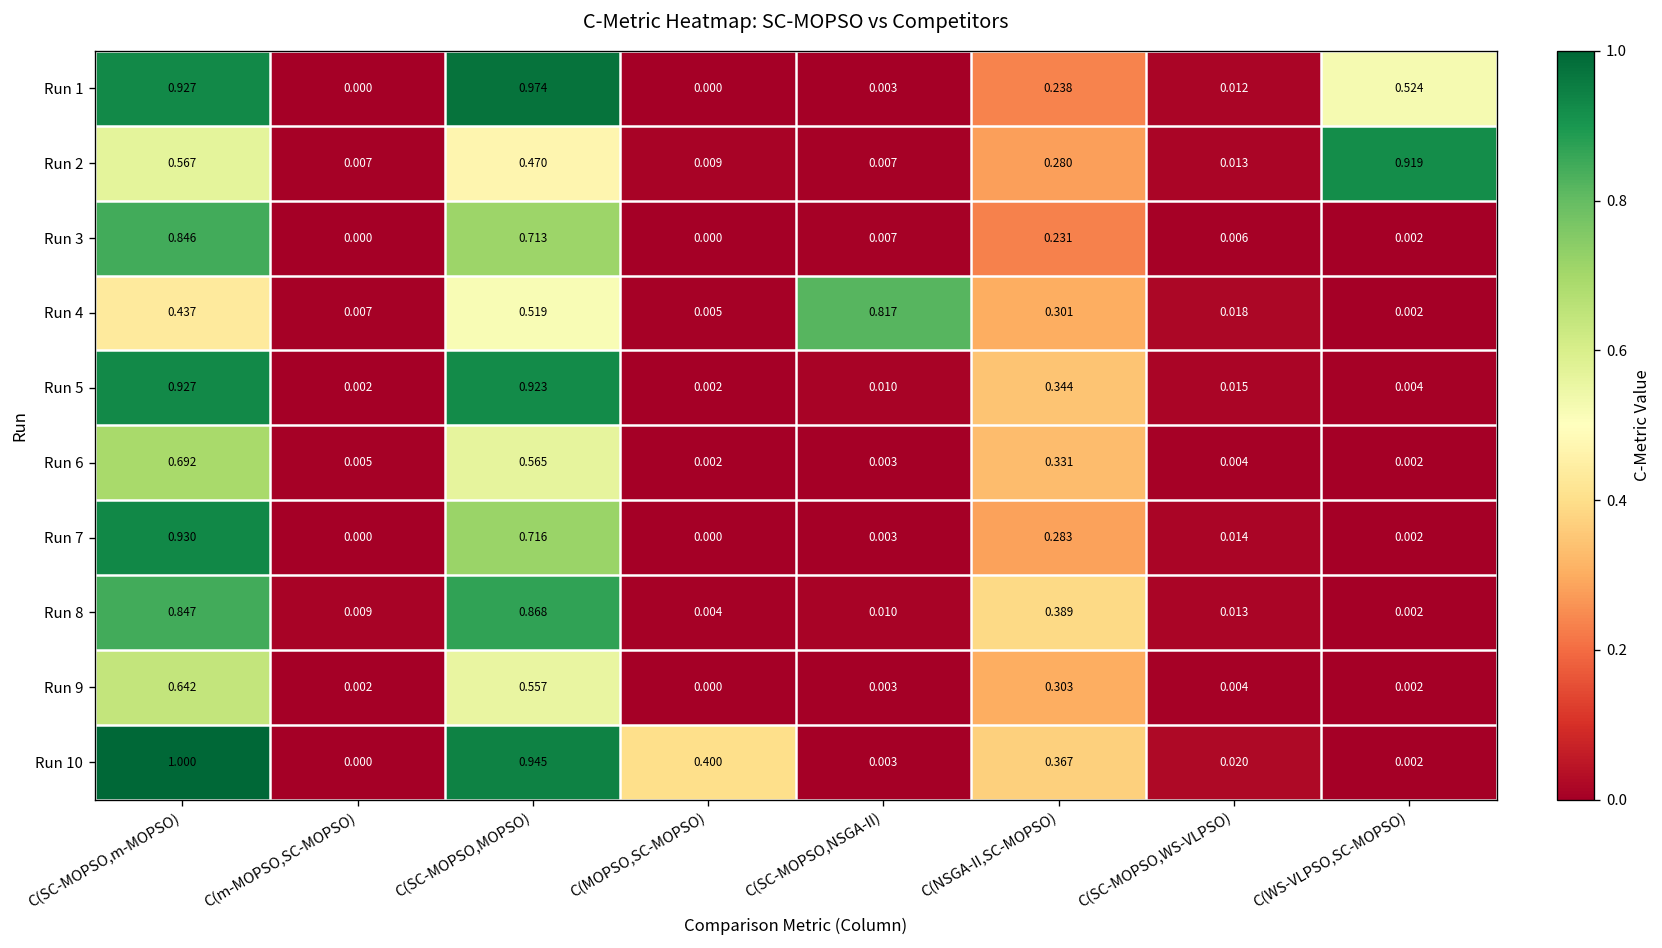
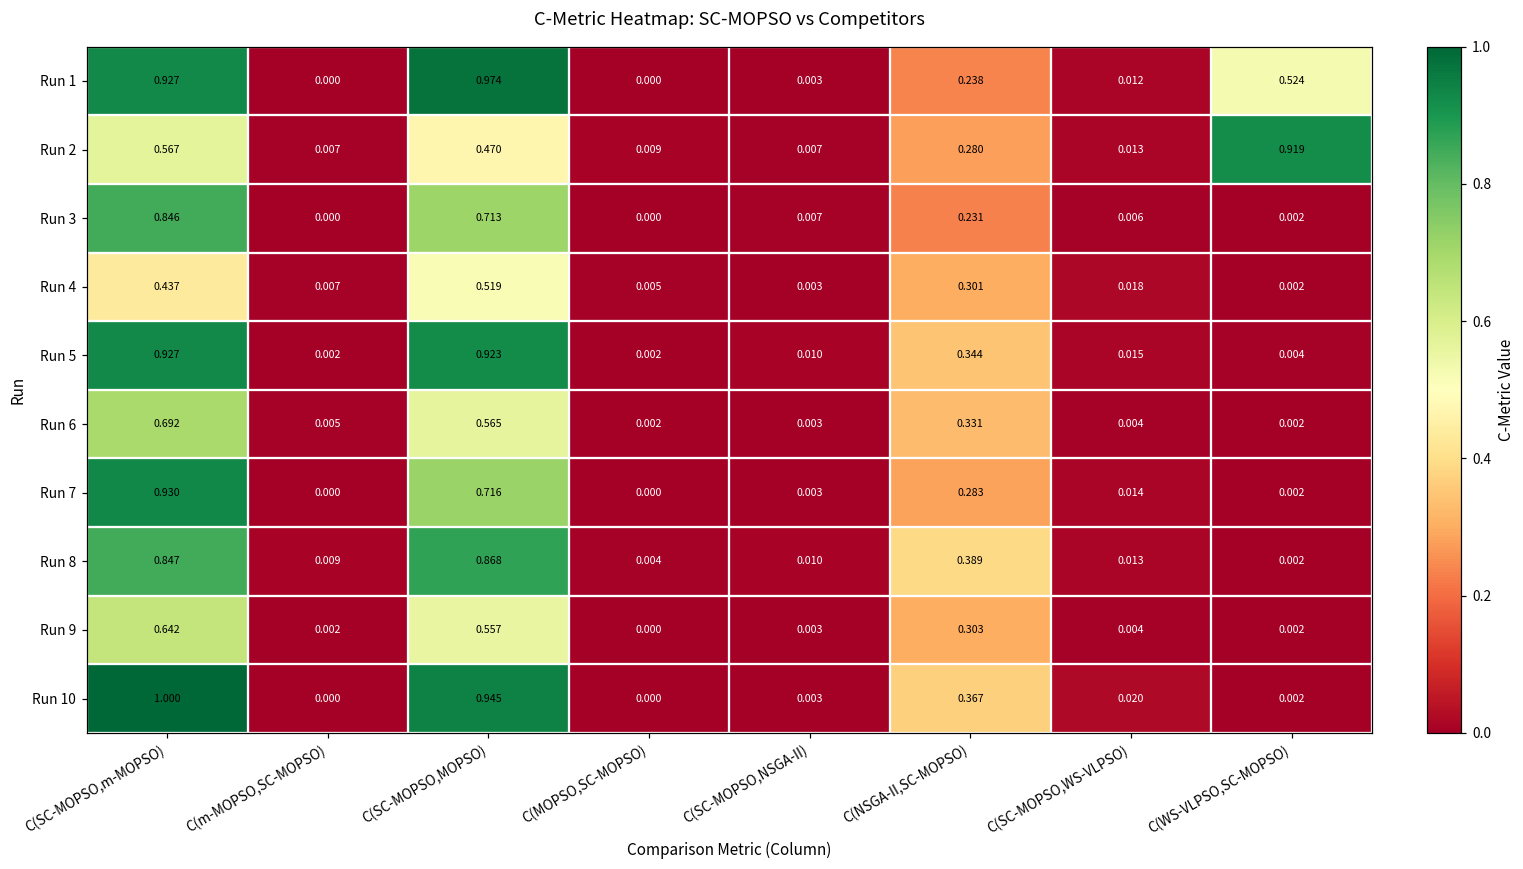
  {
    "Run 1": {
      "C(SC-MOPSO,m-MOPSO)": 0.927,
      "C(m-MOPSO,SC-MOPSO)": 0.000,
      "C(SC-MOPSO,MOPSO)": 0.974,
      "C(MOPSO,SC-MOPSO)": 0.000,
      "C(SC-MOPSO,NSGA-II)": 0.003,
      "C(NSGA-II,SC-MOPSO)": 0.238,
      "C(SC-MOPSO,WS-VLPSO)": 0.012,
      "C(WS-VLPSO,SC-MOPSO)": 0.524
    },
    "Run 2": {
      "C(SC-MOPSO,m-MOPSO)": 0.567,
      "C(m-MOPSO,SC-MOPSO)": 0.007,
      "C(SC-MOPSO,MOPSO)": 0.470,
      "C(MOPSO,SC-MOPSO)": 0.009,
      "C(SC-MOPSO,NSGA-II)": 0.007,
      "C(NSGA-II,SC-MOPSO)": 0.280,
      "C(SC-MOPSO,WS-VLPSO)": 0.013,
      "C(WS-VLPSO,SC-MOPSO)": 0.919
    },
    "Run 3": {
      "C(SC-MOPSO,m-MOPSO)": 0.846,
      "C(m-MOPSO,SC-MOPSO)": 0.000,
      "C(SC-MOPSO,MOPSO)": 0.713,
      "C(MOPSO,SC-MOPSO)": 0.000,
      "C(SC-MOPSO,NSGA-II)": 0.007,
      "C(NSGA-II,SC-MOPSO)": 0.231,
      "C(SC-MOPSO,WS-VLPSO)": 0.006,
      "C(WS-VLPSO,SC-MOPSO)": 0.002
    },
    "Run 4": {
      "C(SC-MOPSO,m-MOPSO)": 0.437,
      "C(m-MOPSO,SC-MOPSO)": 0.007,
      "C(SC-MOPSO,MOPSO)": 0.519,
      "C(MOPSO,SC-MOPSO)": 0.005,
-     "C(SC-MOPSO,NSGA-II)": 0.817,
+     "C(SC-MOPSO,NSGA-II)": 0.003,
      "C(NSGA-II,SC-MOPSO)": 0.301,
      "C(SC-MOPSO,WS-VLPSO)": 0.018,
      "C(WS-VLPSO,SC-MOPSO)": 0.002
    },
    "Run 5": {
      "C(SC-MOPSO,m-MOPSO)": 0.927,
      "C(m-MOPSO,SC-MOPSO)": 0.002,
      "C(SC-MOPSO,MOPSO)": 0.923,
      "C(MOPSO,SC-MOPSO)": 0.002,
      "C(SC-MOPSO,NSGA-II)": 0.010,
      "C(NSGA-II,SC-MOPSO)": 0.344,
      "C(SC-MOPSO,WS-VLPSO)": 0.015,
      "C(WS-VLPSO,SC-MOPSO)": 0.004
    },
    "Run 6": {
      "C(SC-MOPSO,m-MOPSO)": 0.692,
      "C(m-MOPSO,SC-MOPSO)": 0.005,
      "C(SC-MOPSO,MOPSO)": 0.565,
      "C(MOPSO,SC-MOPSO)": 0.002,
      "C(SC-MOPSO,NSGA-II)": 0.003,
      "C(NSGA-II,SC-MOPSO)": 0.331,
      "C(SC-MOPSO,WS-VLPSO)": 0.004,
      "C(WS-VLPSO,SC-MOPSO)": 0.002
    },
    "Run 7": {
      "C(SC-MOPSO,m-MOPSO)": 0.930,
      "C(m-MOPSO,SC-MOPSO)": 0.000,
      "C(SC-MOPSO,MOPSO)": 0.716,
      "C(MOPSO,SC-MOPSO)": 0.000,
      "C(SC-MOPSO,NSGA-II)": 0.003,
      "C(NSGA-II,SC-MOPSO)": 0.283,
      "C(SC-MOPSO,WS-VLPSO)": 0.014,
      "C(WS-VLPSO,SC-MOPSO)": 0.002
    },
    "Run 8": {
      "C(SC-MOPSO,m-MOPSO)": 0.847,
      "C(m-MOPSO,SC-MOPSO)": 0.009,
      "C(SC-MOPSO,MOPSO)": 0.868,
      "C(MOPSO,SC-MOPSO)": 0.004,
      "C(SC-MOPSO,NSGA-II)": 0.010,
      "C(NSGA-II,SC-MOPSO)": 0.389,
      "C(SC-MOPSO,WS-VLPSO)": 0.013,
      "C(WS-VLPSO,SC-MOPSO)": 0.002
    },
    "Run 9": {
      "C(SC-MOPSO,m-MOPSO)": 0.642,
      "C(m-MOPSO,SC-MOPSO)": 0.002,
      "C(SC-MOPSO,MOPSO)": 0.557,
      "C(MOPSO,SC-MOPSO)": 0.000,
      "C(SC-MOPSO,NSGA-II)": 0.003,
      "C(NSGA-II,SC-MOPSO)": 0.303,
      "C(SC-MOPSO,WS-VLPSO)": 0.004,
      "C(WS-VLPSO,SC-MOPSO)": 0.002
    },
    "Run 10": {
      "C(SC-MOPSO,m-MOPSO)": 1.000,
      "C(m-MOPSO,SC-MOPSO)": 0.000,
      "C(SC-MOPSO,MOPSO)": 0.945,
-     "C(MOPSO,SC-MOPSO)": 0.400,
+     "C(MOPSO,SC-MOPSO)": 0.000,
      "C(SC-MOPSO,NSGA-II)": 0.003,
      "C(NSGA-II,SC-MOPSO)": 0.367,
      "C(SC-MOPSO,WS-VLPSO)": 0.020,
      "C(WS-VLPSO,SC-MOPSO)": 0.002
    }
  }
